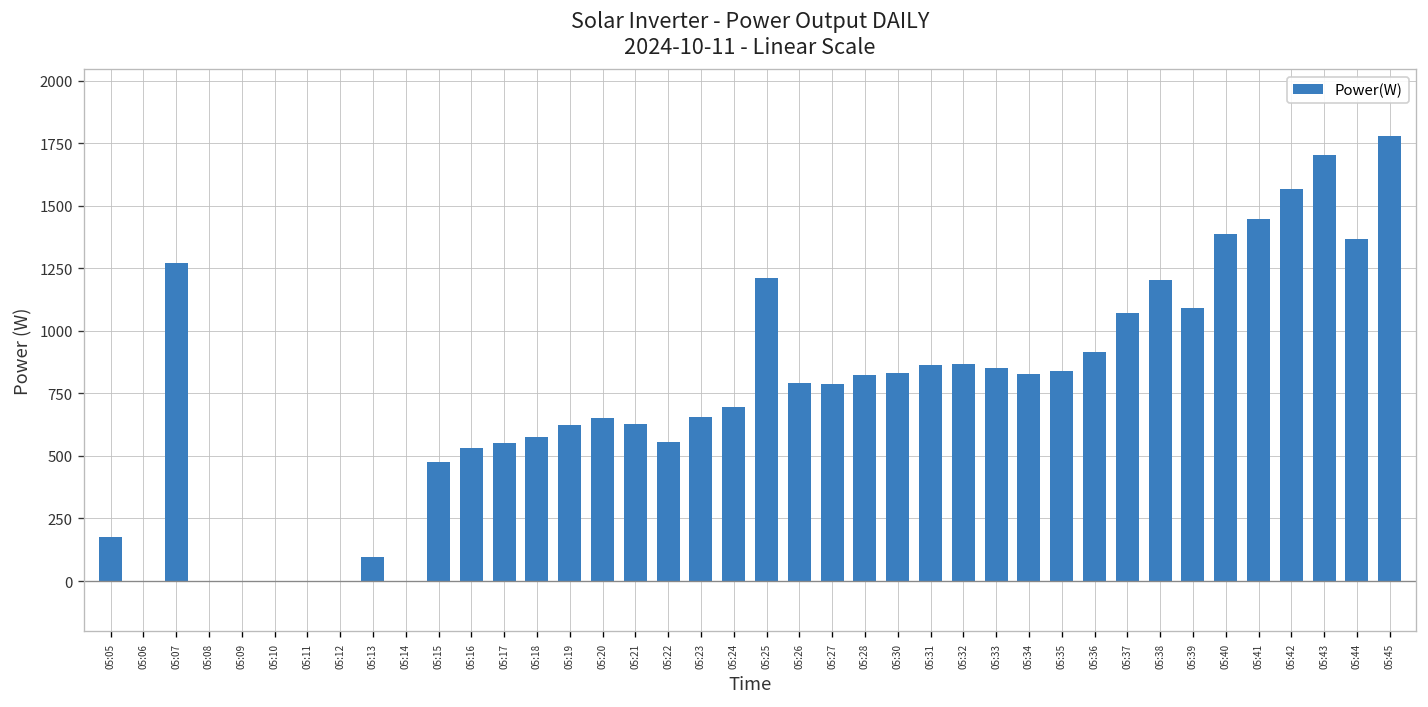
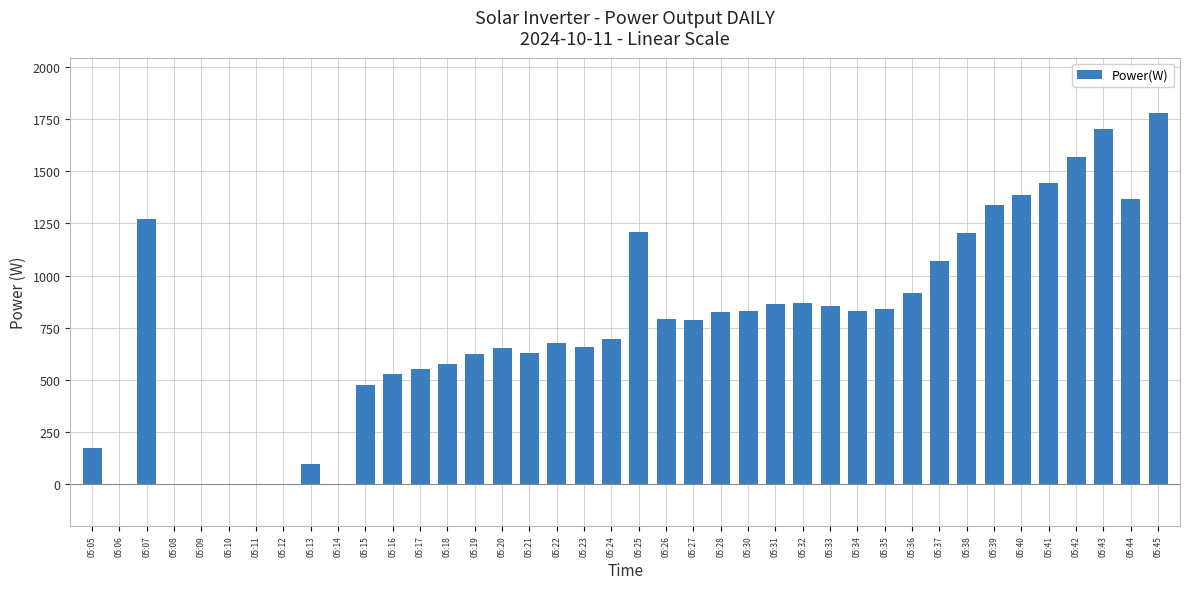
  {
    "05:05": 180,
    "05:06": 0,
    "05:07": 1270,
    "05:08": 0,
    "05:09": 0,
    "05:10": 0,
    "05:11": 0,
    "05:12": 0,
    "05:13": 100,
    "05:14": 0,
    "05:15": 470,
    "05:16": 530,
    "05:17": 550,
    "05:18": 580,
    "05:19": 620,
    "05:20": 650,
    "05:21": 630,
-   "05:22": 560,
+   "05:22": 670,
    "05:23": 660,
    "05:24": 700,
    "05:25": 1210,
    "05:26": 790,
    "05:27": 790,
    "05:28": 820,
    "05:30": 830,
    "05:31": 860,
    "05:32": 870,
    "05:33": 850,
    "05:34": 830,
    "05:35": 840,
    "05:36": 920,
    "05:37": 1070,
    "05:38": 1200,
-   "05:39": 1090,
+   "05:39": 1340,
    "05:40": 1390,
    "05:41": 1450,
    "05:42": 1570,
    "05:43": 1700,
    "05:44": 1370,
    "05:45": 1780
  }
